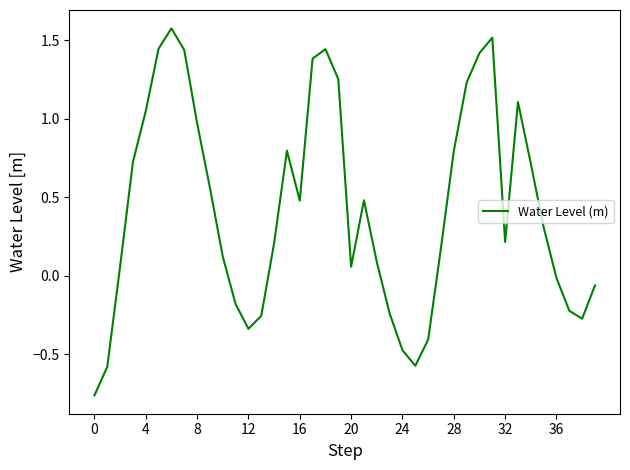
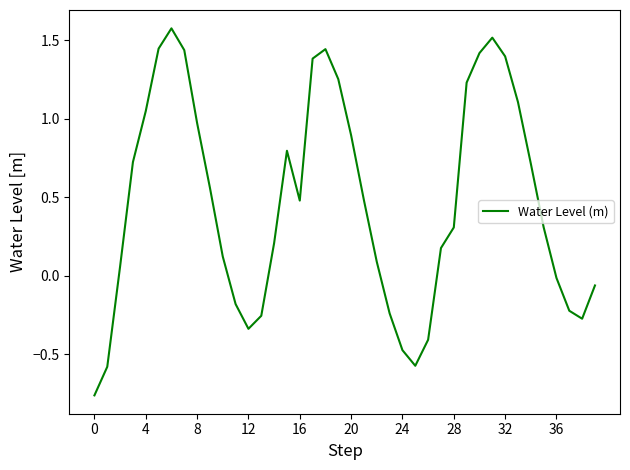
  {
    "0": -0.76,
    "4": 1.05,
    "8": 0.97,
    "12": -0.34,
    "16": 0.48,
-   "20": 0.06,
+   "20": 0.89,
    "24": -0.47,
-   "28": 0.79,
-   "32": 0.21,
+   "28": 0.31,
+   "32": 1.40,
    "36": -0.01
  }
